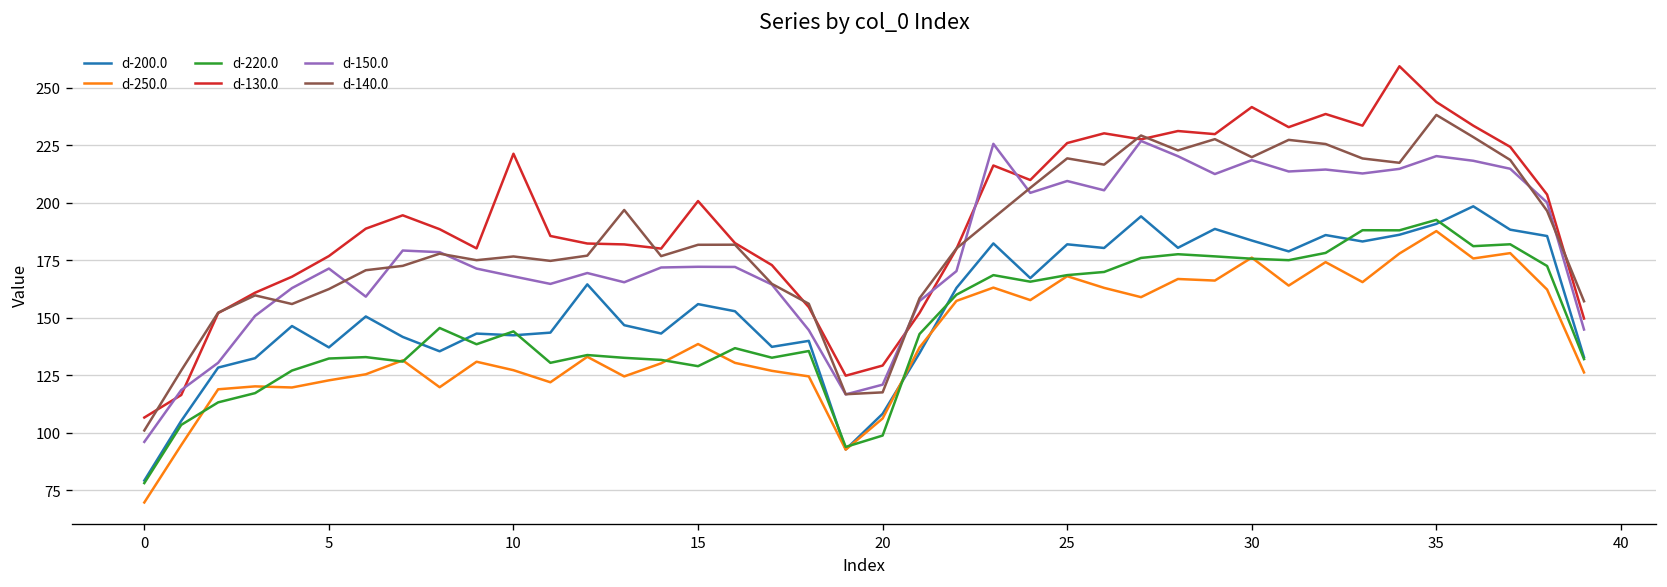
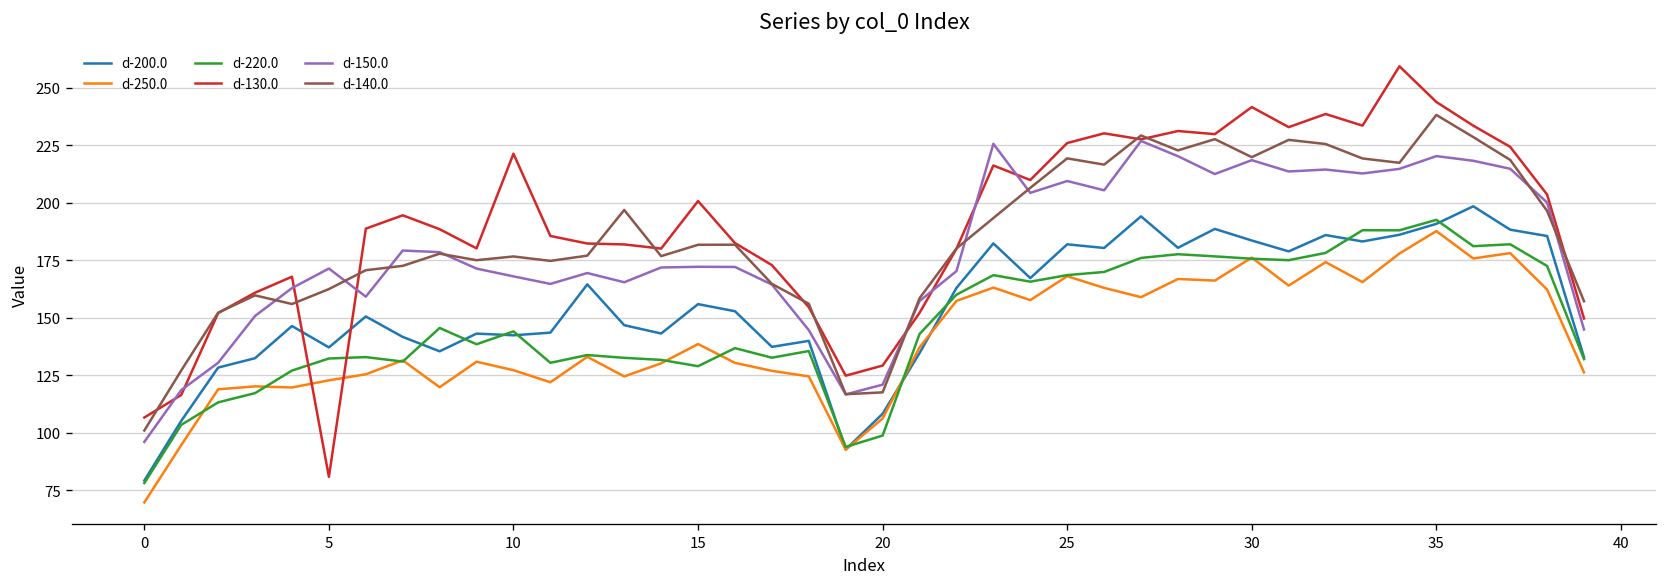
  {
    "d-200.0": {
      "5": 137,
      "10": 142,
      "15": 156,
      "20": 108,
      "25": 182,
      "30": 184,
      "35": 191
    },
    "d-250.0": {
      "0": 70,
      "5": 123,
      "10": 127,
      "15": 139,
      "20": 106,
      "35": 188
    },
    "d-220.0": {
      "5": 132,
      "10": 144,
      "15": 129,
      "20": 99,
      "35": 193
    },
    "d-130.0": {
      "0": 107,
-     "5": 177,
+     "5": 81,
      "10": 221,
      "15": 201,
      "20": 129,
      "25": 226,
      "30": 242,
      "35": 244
    },
    "d-150.0": {
      "0": 96,
      "5": 171,
      "10": 168,
      "15": 172,
      "20": 121,
      "25": 209,
      "35": 220
    },
    "d-140.0": {
      "0": 101,
      "5": 162,
      "10": 177,
      "15": 182,
      "20": 118,
      "25": 219,
      "35": 238
    }
  }
